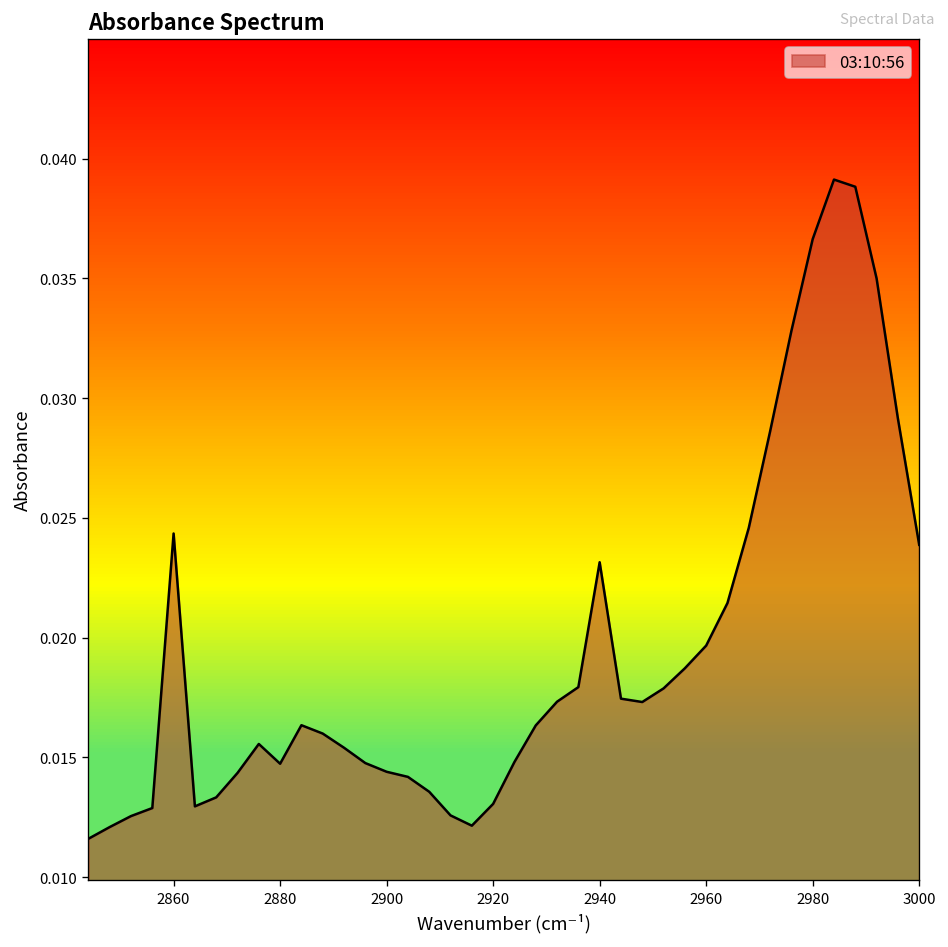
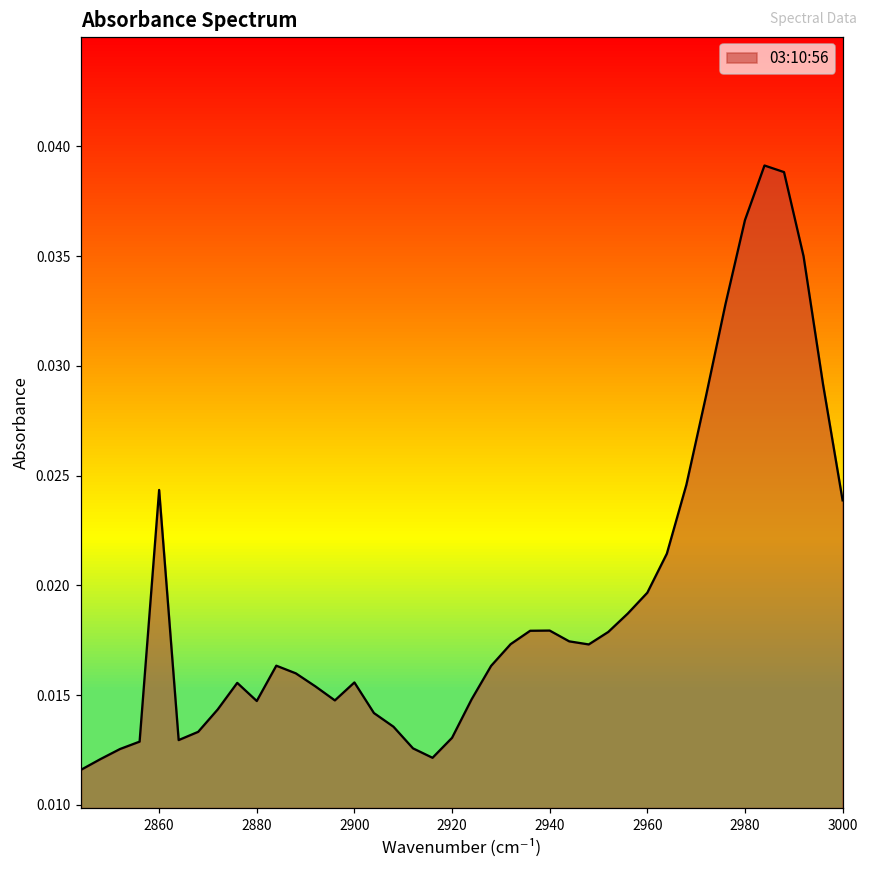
  {
    "2860": 0.0243,
    "2880": 0.0147,
-   "2900": 0.0144,
+   "2900": 0.0156,
    "2920": 0.0131,
-   "2940": 0.0231,
+   "2940": 0.0179,
    "2960": 0.0197,
    "2980": 0.0366,
    "3000": 0.0239
  }
